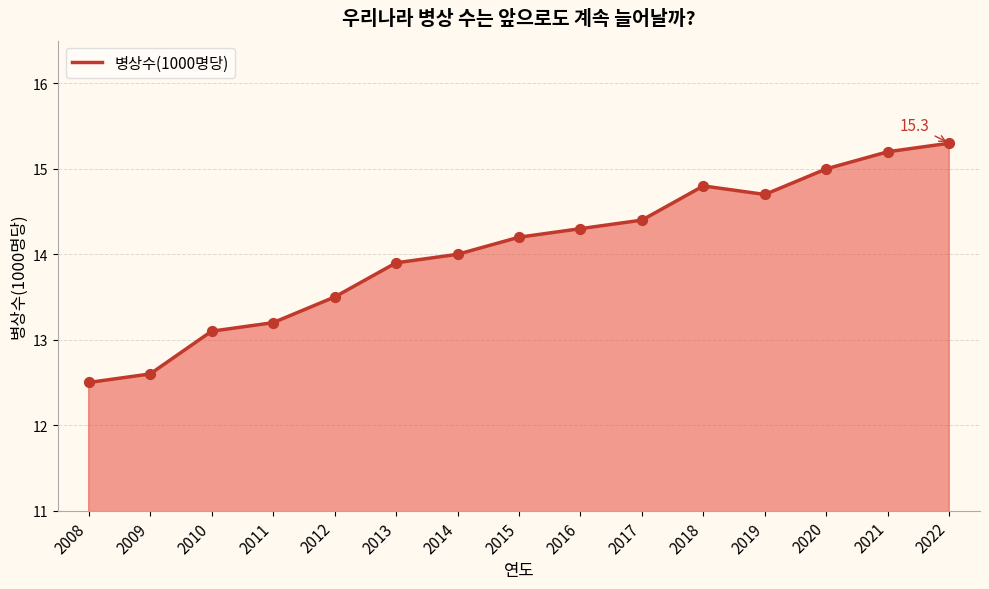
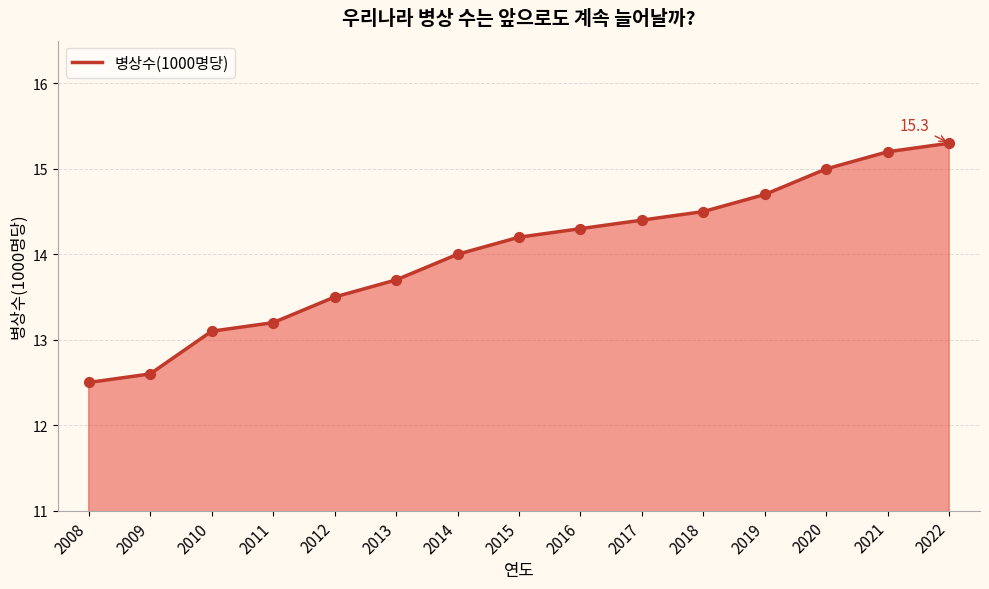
  {
    "2008": 12.5,
    "2009": 12.6,
    "2010": 13.1,
    "2011": 13.2,
    "2012": 13.5,
-   "2013": 13.9,
+   "2013": 13.7,
    "2014": 14.0,
    "2015": 14.2,
    "2016": 14.3,
    "2017": 14.4,
-   "2018": 14.8,
+   "2018": 14.5,
    "2019": 14.7,
    "2020": 15.0,
    "2021": 15.2
  }
